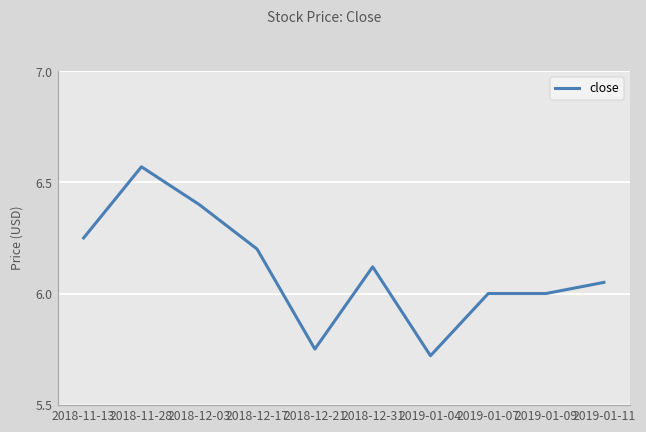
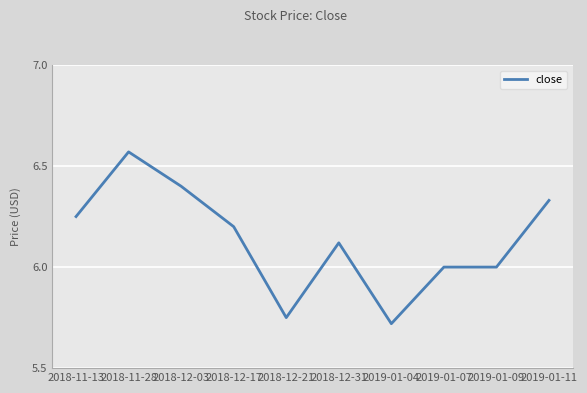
  {
    "2018-11-13": 6.25,
    "2018-11-28": 6.57,
    "2018-12-03": 6.40,
    "2018-12-17": 6.20,
    "2018-12-21": 5.75,
    "2018-12-31": 6.12,
    "2019-01-04": 5.72,
    "2019-01-07": 6.00,
    "2019-01-09": 6.00,
-   "2019-01-11": 6.05
+   "2019-01-11": 6.33
  }
